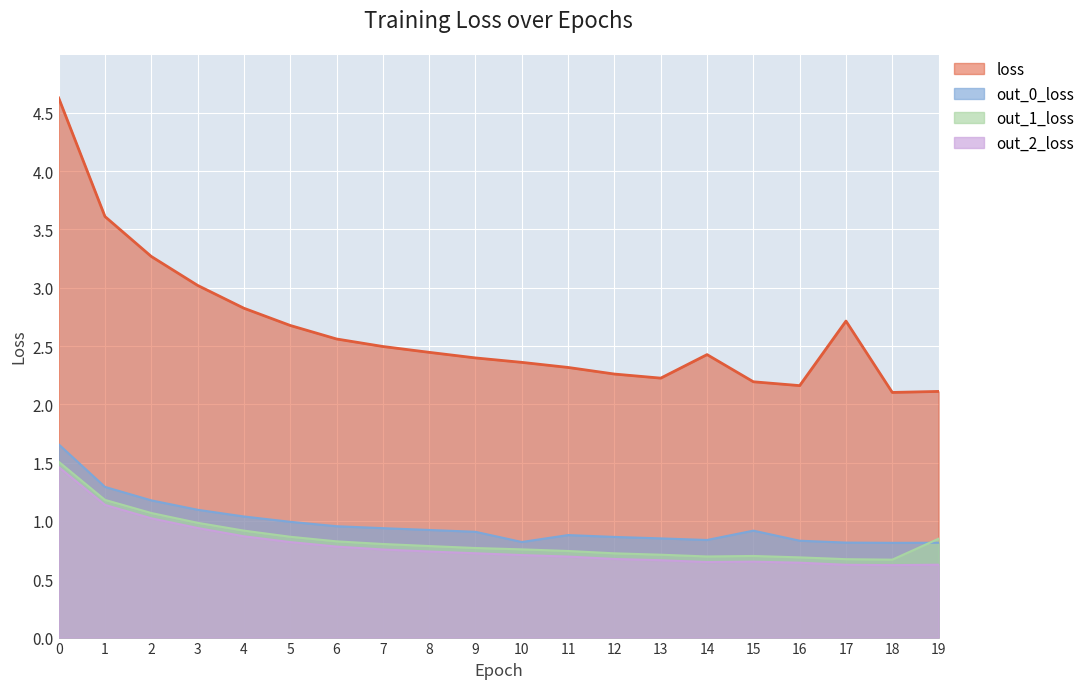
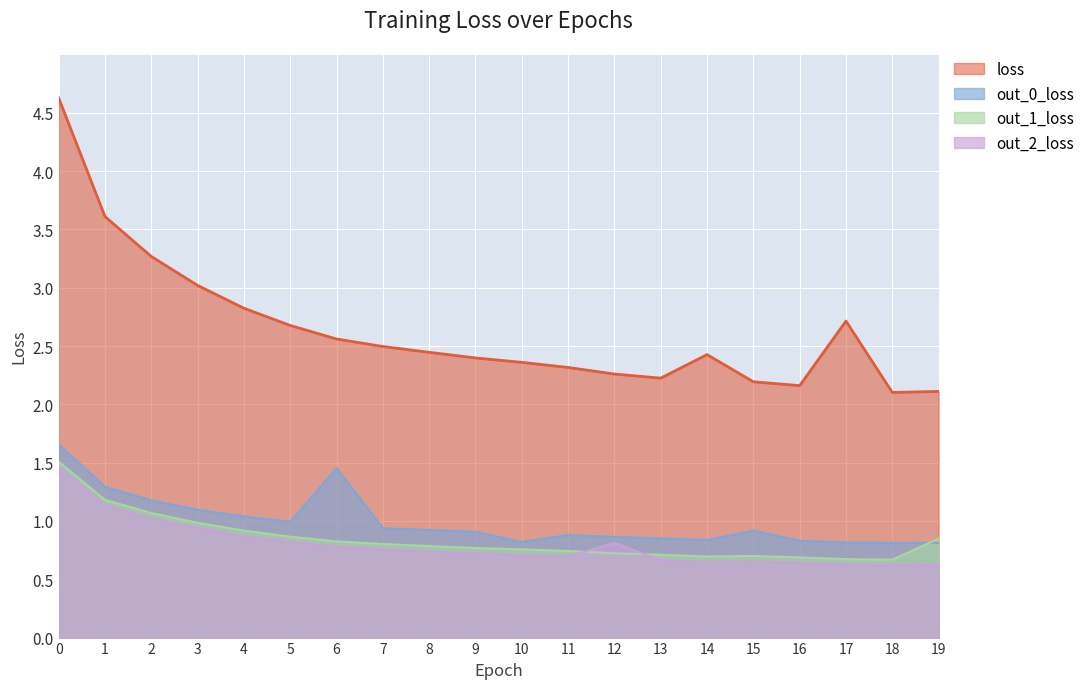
  {
    "loss": {
      "0": 4.63,
      "1": 3.61,
      "2": 3.27,
      "3": 3.02,
      "4": 2.82,
      "5": 2.68,
      "6": 2.56,
      "7": 2.50,
      "8": 2.45,
      "9": 2.40,
      "10": 2.36,
      "11": 2.32,
      "12": 2.26,
      "13": 2.22,
      "14": 2.43,
      "15": 2.19,
      "16": 2.16,
      "17": 2.71,
      "18": 2.10,
      "19": 2.11
    },
    "out_0_loss": {
      "0": 1.66,
      "1": 1.29,
      "2": 1.18,
      "3": 1.10,
      "4": 1.04,
      "5": 0.99,
-     "6": 0.95,
+     "6": 1.45,
      "7": 0.94,
      "8": 0.92,
      "9": 0.91,
      "10": 0.82,
      "11": 0.88,
      "12": 0.86,
      "13": 0.85,
      "14": 0.84,
      "15": 0.92,
      "16": 0.83,
      "17": 0.81,
      "18": 0.81,
      "19": 0.81
    },
    "out_1_loss": {
      "0": 1.51,
      "1": 1.18,
      "2": 1.07,
      "3": 0.98,
      "4": 0.92,
      "5": 0.86,
      "6": 0.83,
      "7": 0.80,
      "8": 0.78,
      "9": 0.77,
      "10": 0.76,
      "11": 0.74,
      "12": 0.72,
      "13": 0.71,
      "14": 0.70,
      "15": 0.70,
      "16": 0.69,
      "17": 0.67,
      "18": 0.67,
      "19": 0.85
    },
    "out_2_loss": {
      "0": 1.46,
      "1": 1.14,
      "2": 1.02,
      "3": 0.94,
      "4": 0.87,
      "5": 0.82,
      "6": 0.78,
      "7": 0.76,
      "8": 0.74,
      "9": 0.72,
      "10": 0.71,
      "11": 0.69,
-     "12": 0.67,
+     "12": 0.81,
      "13": 0.66,
      "14": 0.65,
      "15": 0.65,
      "16": 0.64,
      "17": 0.62,
      "18": 0.62,
      "19": 0.62
    }
  }
